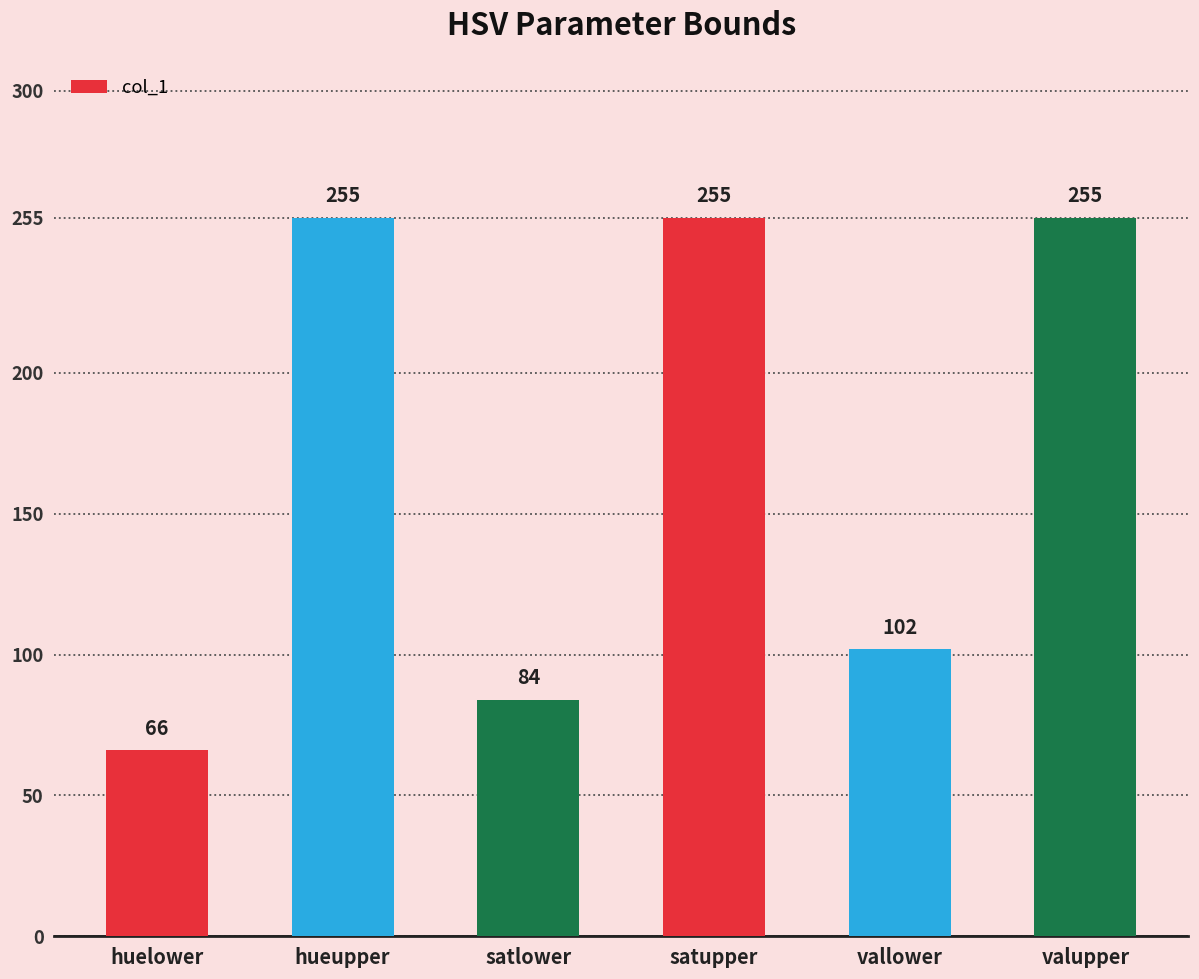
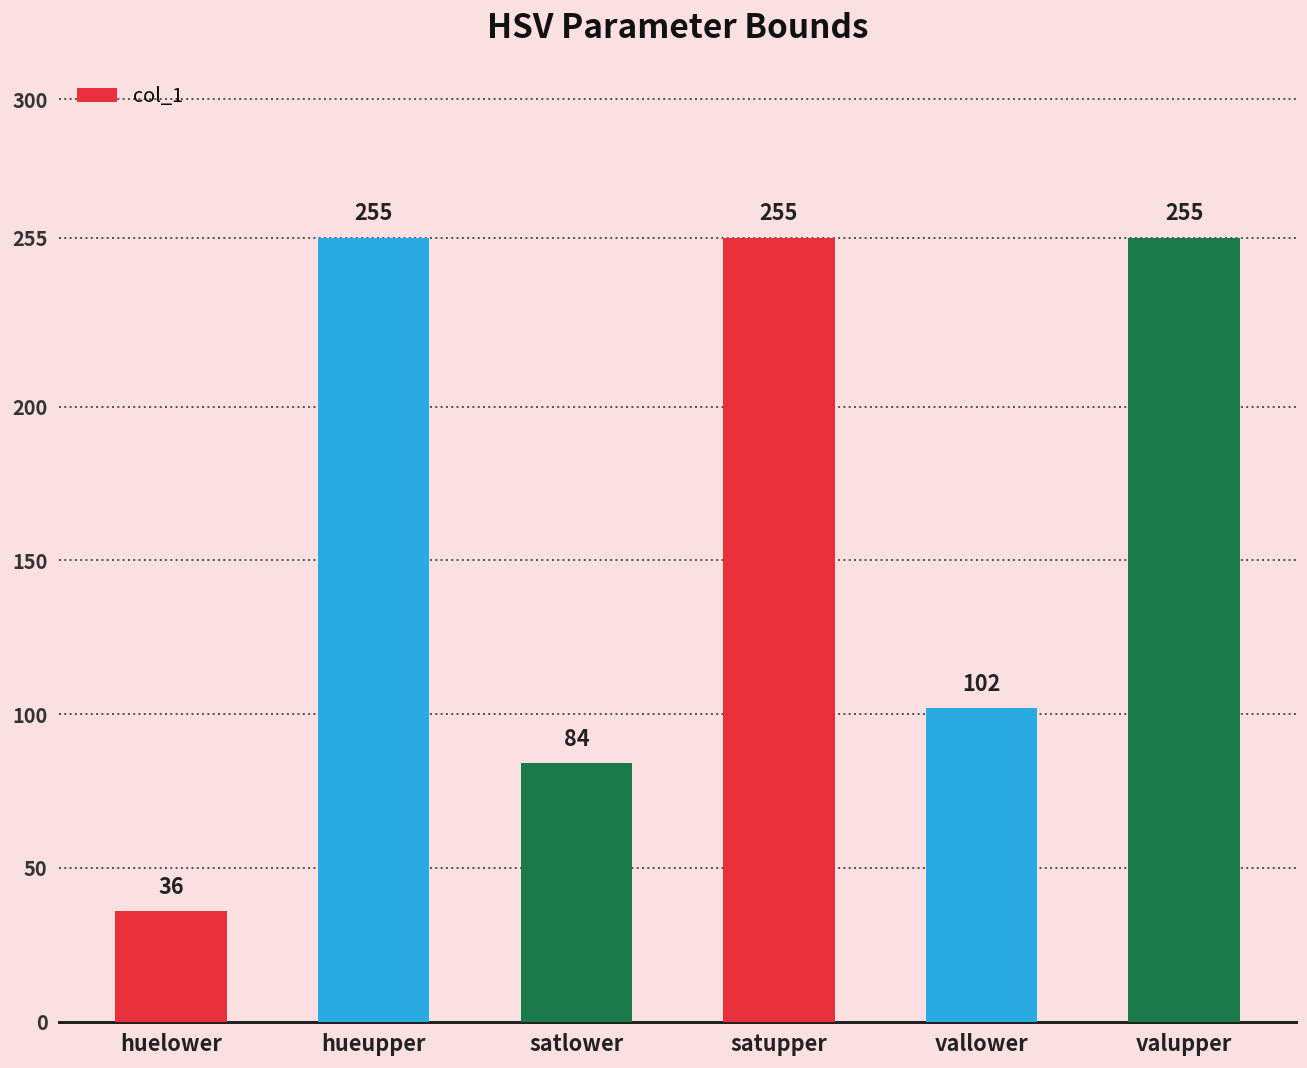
  {
-   "huelower": 66,
+   "huelower": 36,
    "hueupper": 255,
    "satlower": 84,
    "satupper": 255,
    "vallower": 102,
    "valupper": 255
  }
